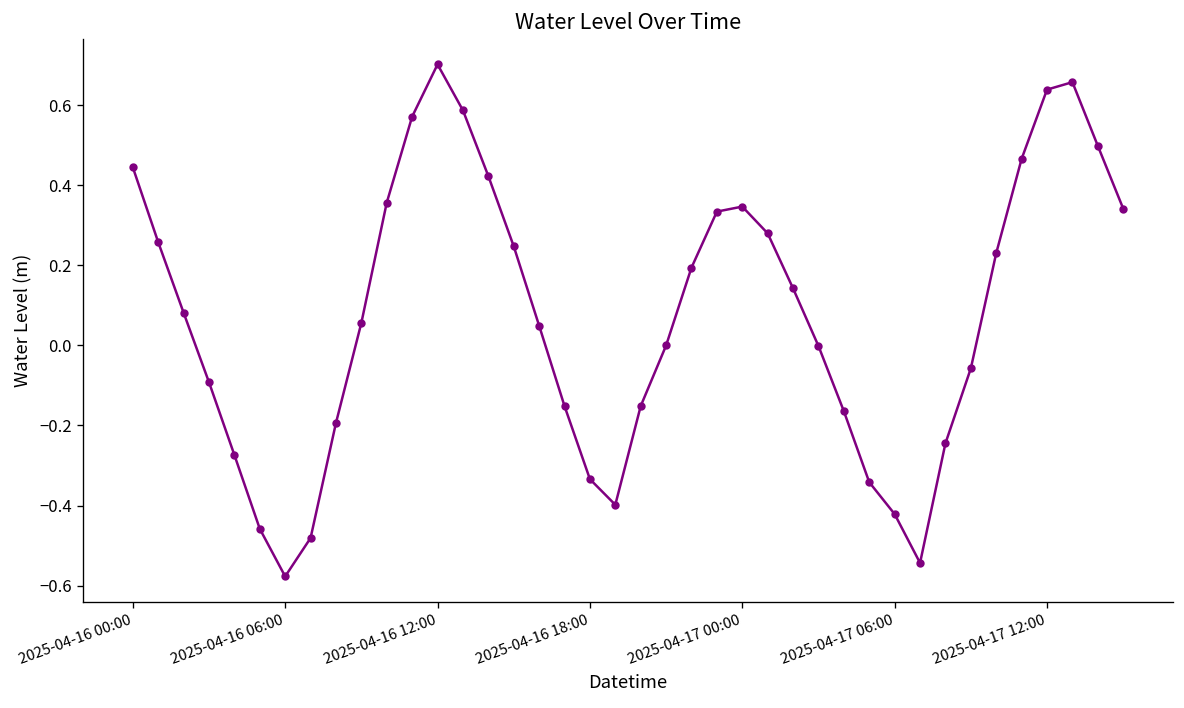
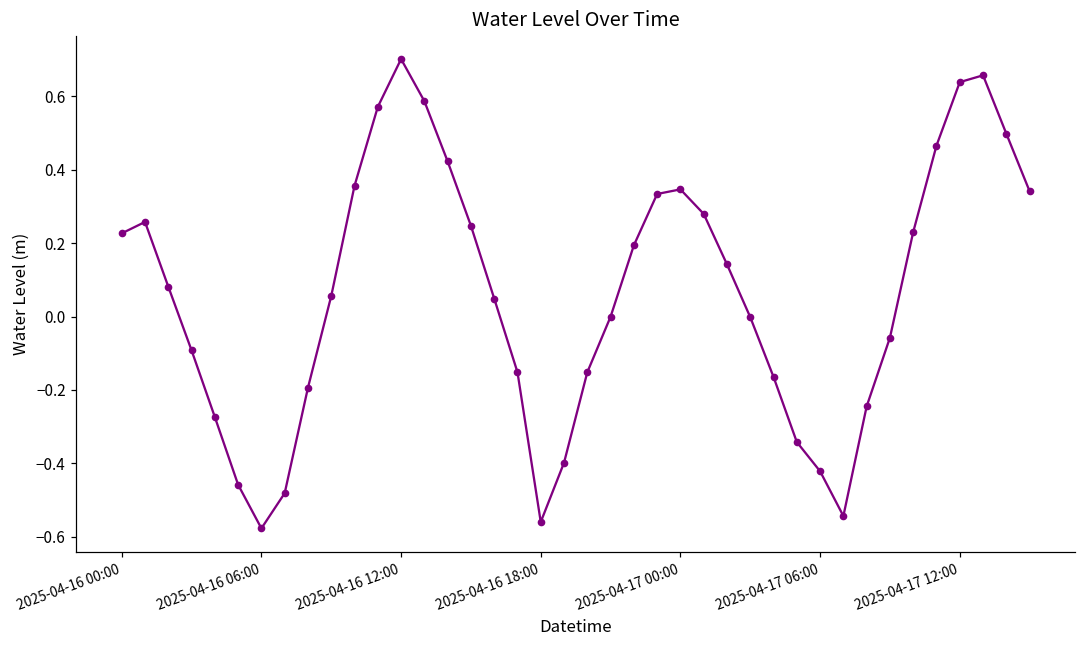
  {
-   "2025-04-16 00:00": 0.44,
+   "2025-04-16 00:00": 0.23,
    "2025-04-16 06:00": -0.58,
    "2025-04-16 12:00": 0.70,
-   "2025-04-16 18:00": -0.33,
+   "2025-04-16 18:00": -0.56,
    "2025-04-17 00:00": 0.35,
    "2025-04-17 06:00": -0.42,
    "2025-04-17 12:00": 0.64
  }
